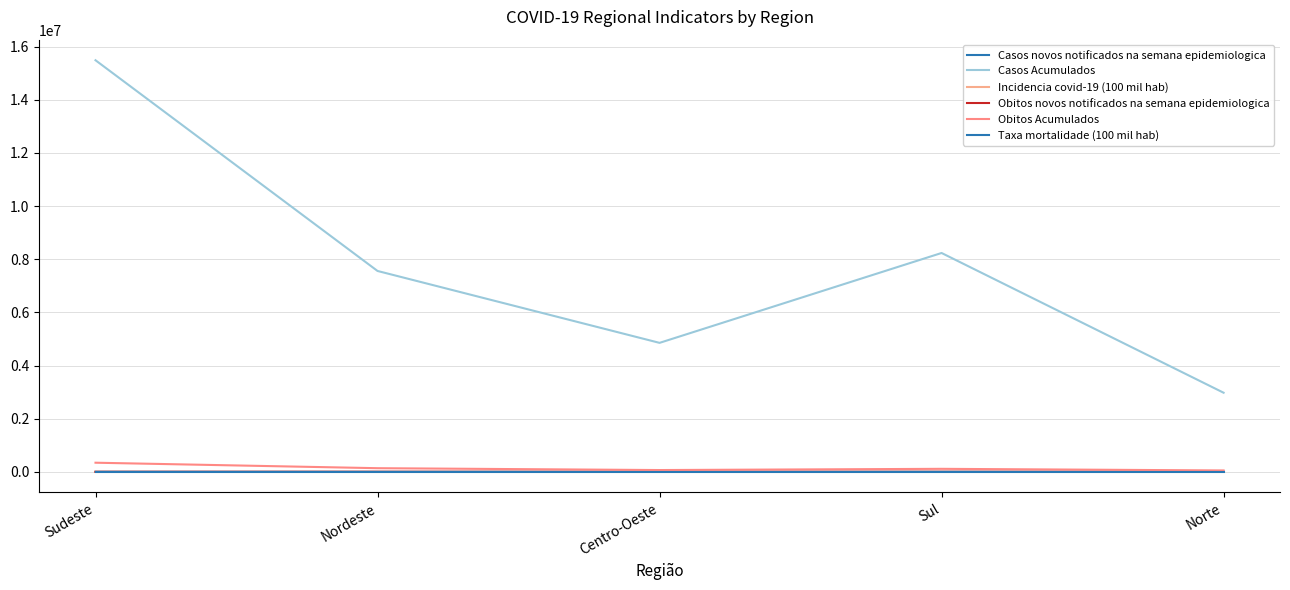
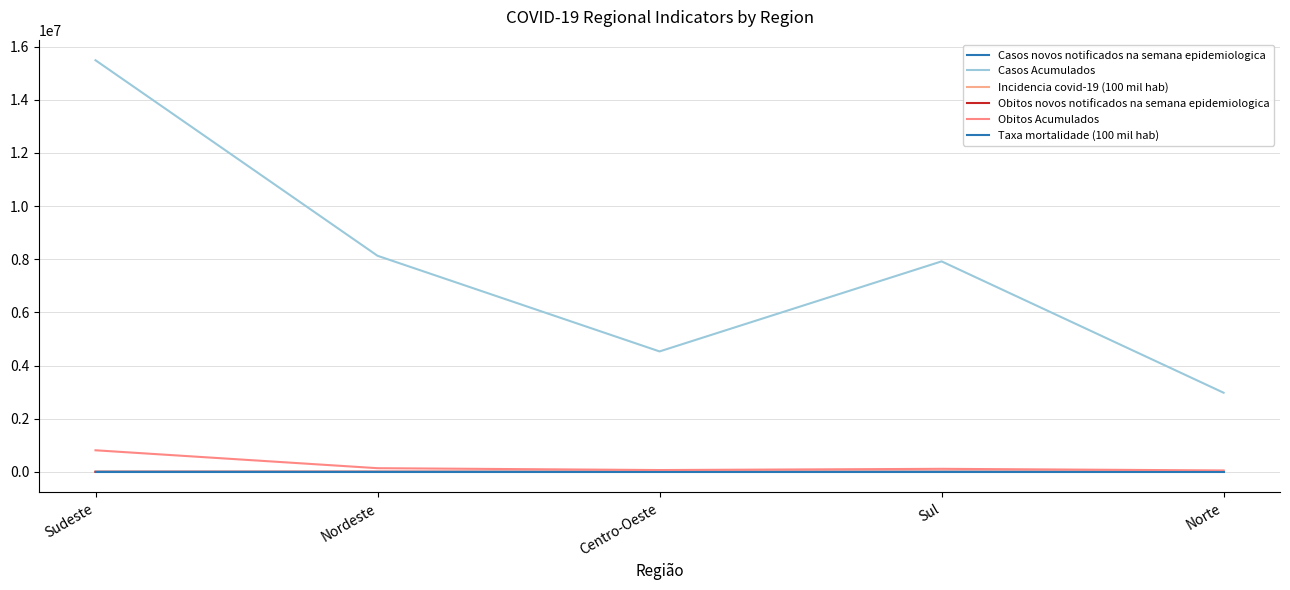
  {
    "Taxa mortalidade (100 mil hab)": {
      "Sudeste": 0,
      "Nordeste": 0,
      "Sul": 0
    },
    "Casos Acumulados": {
      "Sudeste": 15500000,
-     "Nordeste": 7600000,
-     "Centro-Oeste": 4900000,
-     "Sul": 8200000,
+     "Nordeste": 8100000,
+     "Centro-Oeste": 4500000,
+     "Sul": 7900000,
      "Norte": 3000000
    },
    "Obitos Acumulados": {
-     "Sudeste": 300000,
+     "Sudeste": 800000,
      "Nordeste": 100000,
      "Sul": 100000
    }
  }
